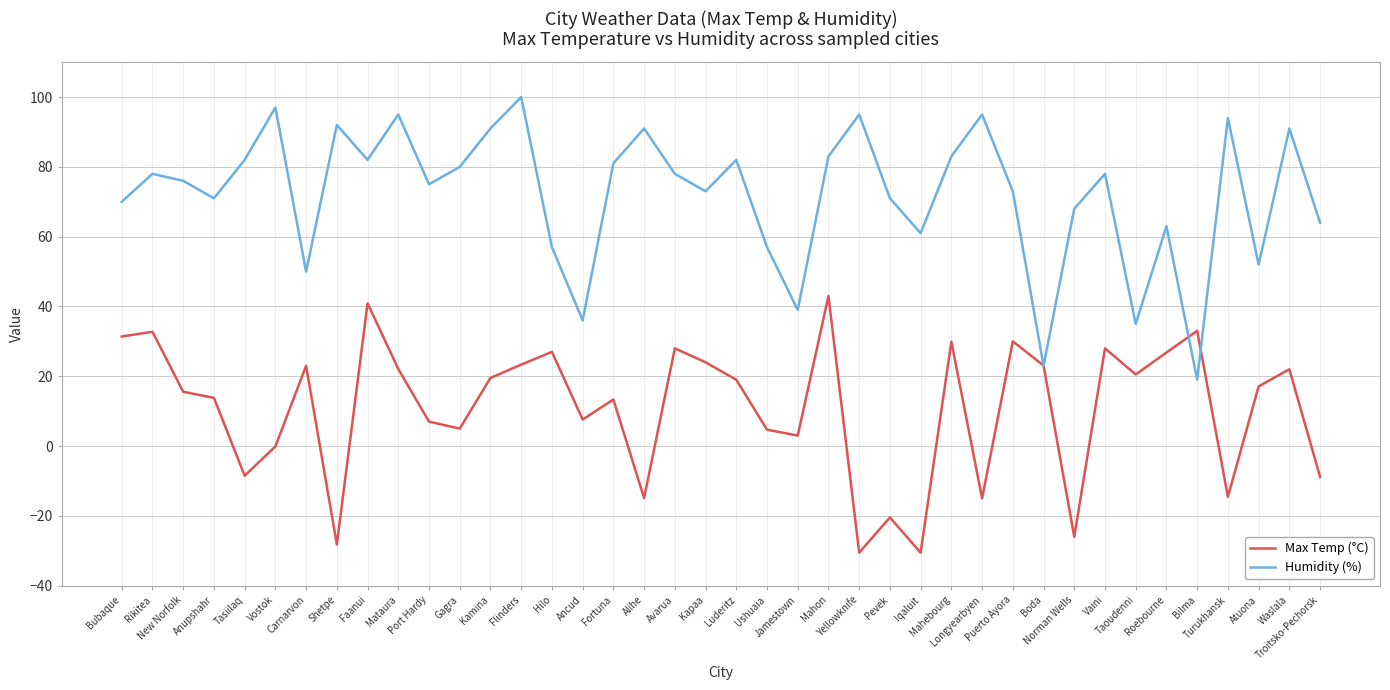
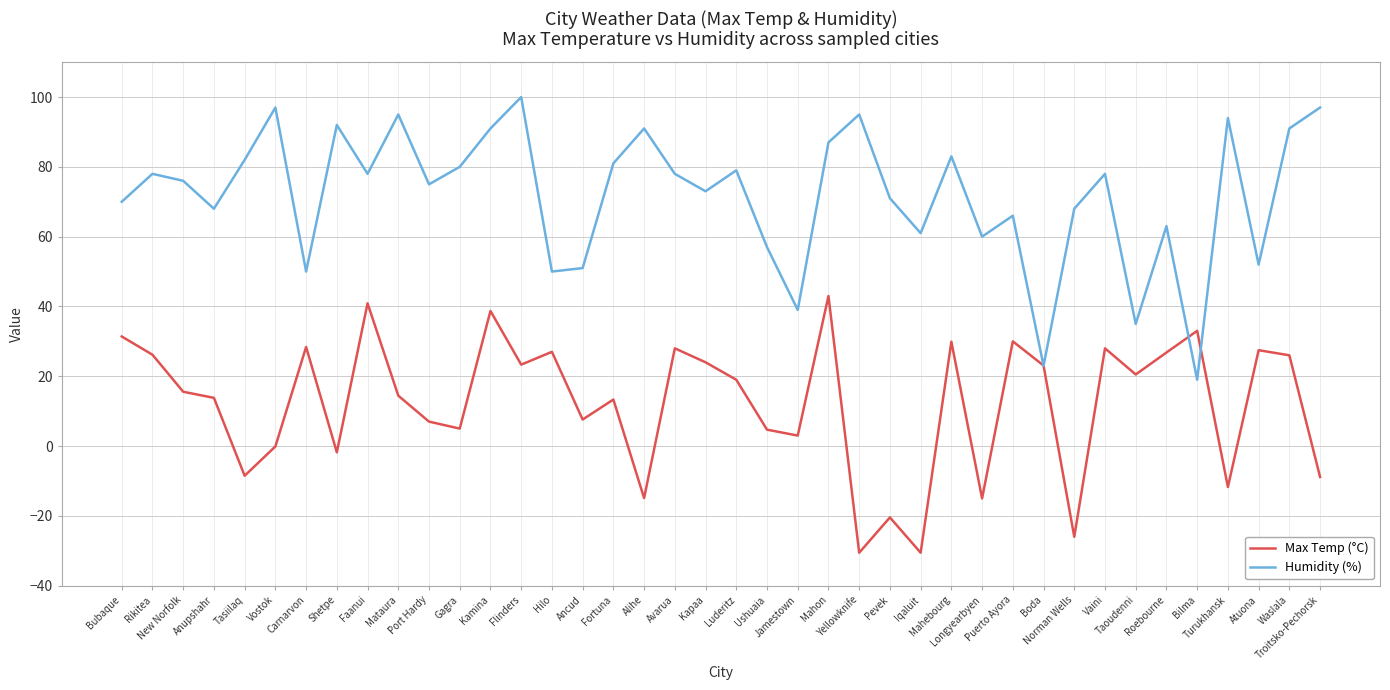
  {
    "Max Temp (°C)": {
      "Bubaque": 31,
-     "Rikitea": 33,
+     "Rikitea": 26,
      "New Norfolk": 16,
      "Anupshahr": 14,
      "Tasiilaq": -9,
      "Vostok": 0,
-     "Carnarvon": 23,
-     "Shetpe": -28,
+     "Carnarvon": 28,
+     "Shetpe": -2,
      "Faanui": 41,
-     "Mataura": 22,
+     "Mataura": 14,
      "Port Hardy": 7,
      "Gagra": 5,
-     "Kamina": 20,
+     "Kamina": 39,
      "Flinders": 23,
      "Hilo": 27,
      "Ancud": 8,
      "Fortuna": 13,
      "Alihe": -15,
      "Avarua": 28,
      "Kapaa": 24,
      "Luderitz": 19,
      "Ushuaia": 5,
      "Jamestown": 3,
      "Mahon": 43,
      "Yellowknife": -31,
      "Pevek": -20,
      "Iqaluit": -31,
      "Mahebourg": 30,
      "Longyearbyen": -15,
      "Puerto Ayora": 30,
      "Norman Wells": -26,
      "Vaini": 28,
      "Taoudenni": 21,
      "Roebourne": 27,
      "Bilma": 33,
-     "Turukhansk": -15,
-     "Atuona": 17,
-     "Waslala": 22,
+     "Turukhansk": -12,
+     "Atuona": 27,
+     "Waslala": 26,
      "Troitsko-Pechorsk": -9
    },
    "Humidity (%)": {
      "Bubaque": 70,
      "Rikitea": 78,
      "New Norfolk": 76,
-     "Anupshahr": 71,
+     "Anupshahr": 68,
      "Tasiilaq": 82,
      "Vostok": 97,
      "Carnarvon": 50,
      "Shetpe": 92,
-     "Faanui": 82,
+     "Faanui": 78,
      "Mataura": 95,
      "Port Hardy": 75,
      "Gagra": 80,
      "Kamina": 91,
      "Flinders": 100,
-     "Hilo": 57,
-     "Ancud": 36,
+     "Hilo": 50,
+     "Ancud": 51,
      "Fortuna": 81,
      "Alihe": 91,
      "Avarua": 78,
      "Kapaa": 73,
-     "Luderitz": 82,
+     "Luderitz": 79,
      "Ushuaia": 57,
      "Jamestown": 39,
-     "Mahon": 83,
+     "Mahon": 87,
      "Yellowknife": 95,
      "Pevek": 71,
      "Iqaluit": 61,
      "Mahebourg": 83,
-     "Longyearbyen": 95,
-     "Puerto Ayora": 73,
+     "Longyearbyen": 60,
+     "Puerto Ayora": 66,
      "Norman Wells": 68,
      "Vaini": 78,
      "Taoudenni": 35,
      "Roebourne": 63,
      "Bilma": 19,
      "Turukhansk": 94,
      "Atuona": 52,
      "Waslala": 91,
-     "Troitsko-Pechorsk": 64
+     "Troitsko-Pechorsk": 97
    }
  }
